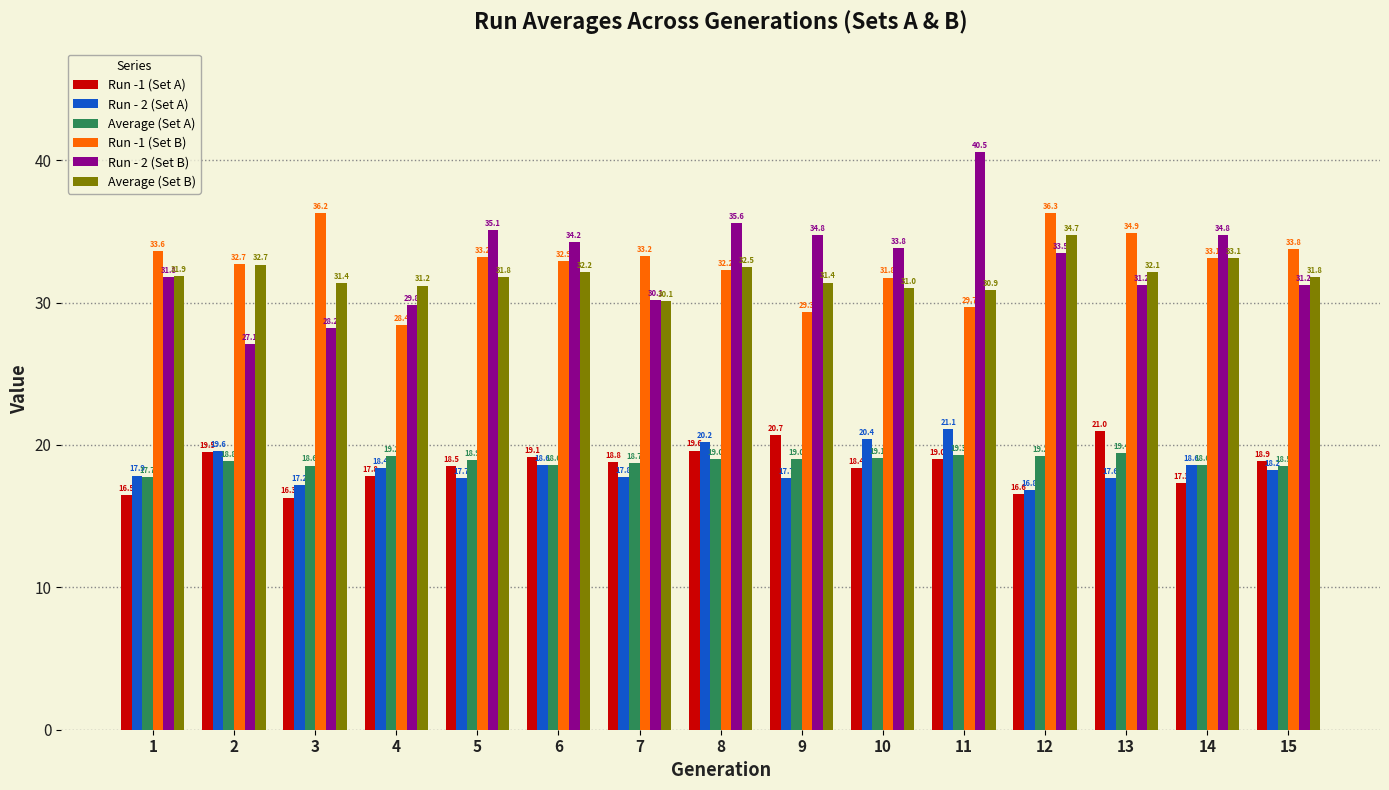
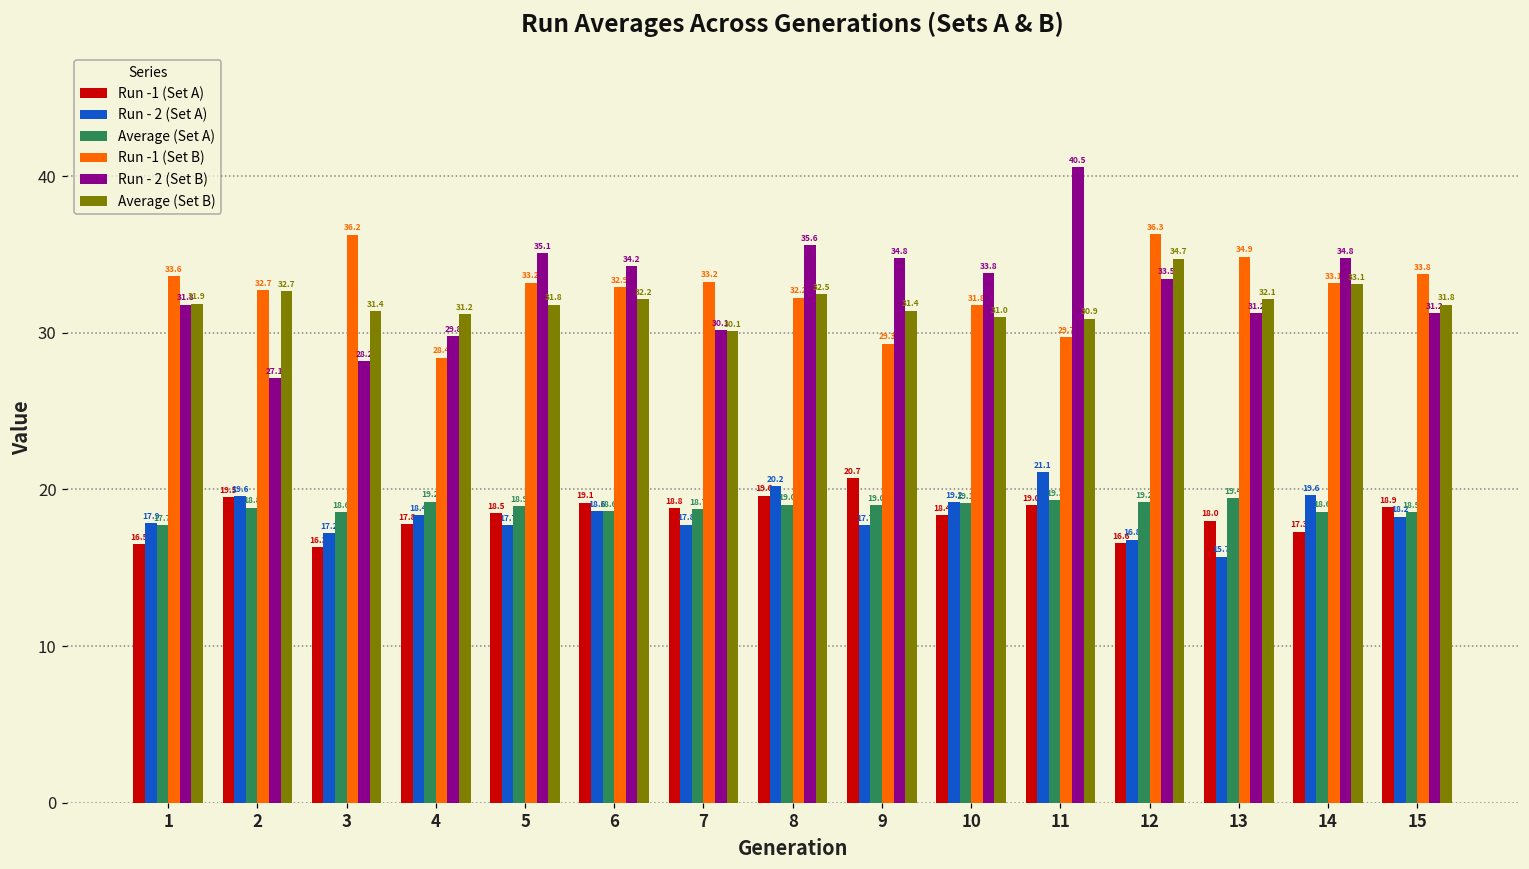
  {
    "Run -1 (Set A)": {
      "1": 16.5,
      "3": 16.3,
      "4": 17.8,
      "5": 18.5,
      "6": 19.1,
      "7": 18.8,
      "8": 19.6,
      "9": 20.7,
      "10": 18.4,
      "11": 19.0,
-     "13": 21.0,
+     "13": 18.0,
      "14": 17.3,
      "15": 18.9
    },
    "Run - 2 (Set A)": {
      "3": 17.2,
      "4": 18.4,
      "5": 17.7,
      "7": 17.8,
      "8": 20.2,
      "9": 17.7,
-     "10": 20.4,
+     "10": 19.2,
      "11": 21.1,
-     "13": 17.6,
-     "14": 18.6
+     "13": 15.7,
+     "14": 19.6
    },
    "Average (Set A)": {
      "2": 18.8,
      "3": 18.6,
      "4": 19.2,
      "5": 18.9,
      "7": 18.7,
      "8": 19.0,
      "9": 19.0,
      "10": 19.1,
      "11": 19.3,
      "12": 19.2,
      "13": 19.4
    },
    "Run -1 (Set B)": {
      "1": 33.6,
      "2": 32.7,
      "3": 36.2,
      "4": 28.4,
      "5": 33.2,
      "6": 32.9,
      "7": 33.2,
      "8": 32.2,
      "9": 29.3,
      "10": 31.8,
      "11": 29.7,
      "12": 36.3,
      "13": 34.9,
      "14": 33.1,
      "15": 33.8
    },
    "Run - 2 (Set B)": {
      "2": 27.1,
      "3": 28.2,
      "4": 29.8,
      "5": 35.1,
      "6": 34.2,
      "8": 35.6,
      "9": 34.8,
      "10": 33.8,
      "11": 40.5,
      "12": 33.5,
      "13": 31.2,
      "14": 34.8,
      "15": 31.2
    },
    "Average (Set B)": {
      "2": 32.7,
      "3": 31.4,
      "4": 31.2,
      "5": 31.8,
      "6": 32.2,
      "8": 32.5,
      "9": 31.4,
      "10": 31.0,
      "11": 30.9,
      "12": 34.7,
      "13": 32.1,
      "14": 33.1,
      "15": 31.8
    }
  }
